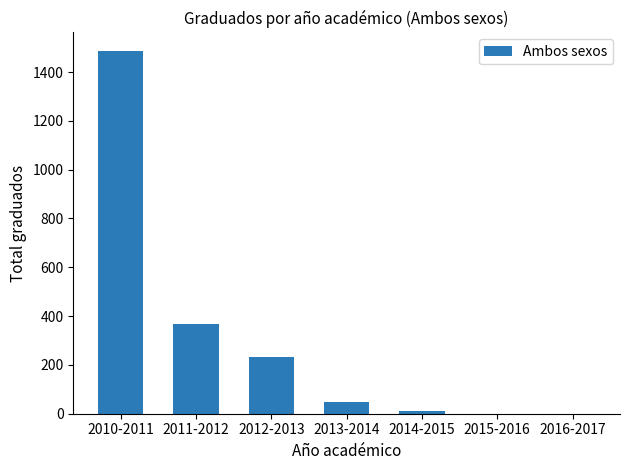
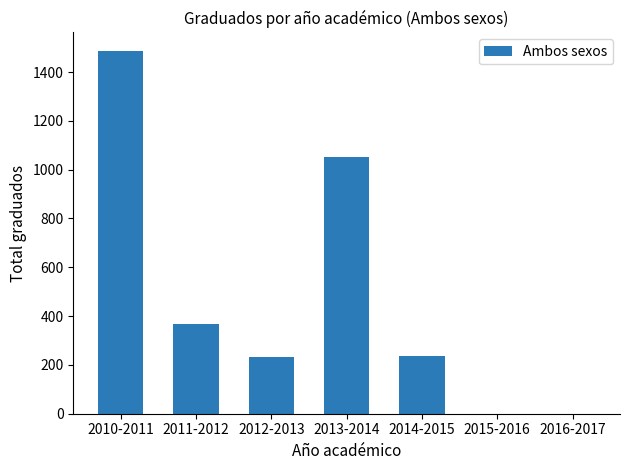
  {
    "2010-2011": 1490,
    "2011-2012": 370,
    "2012-2013": 230,
-   "2013-2014": 50,
-   "2014-2015": 10,
+   "2013-2014": 1050,
+   "2014-2015": 240,
    "2015-2016": 0,
    "2016-2017": 0
  }
